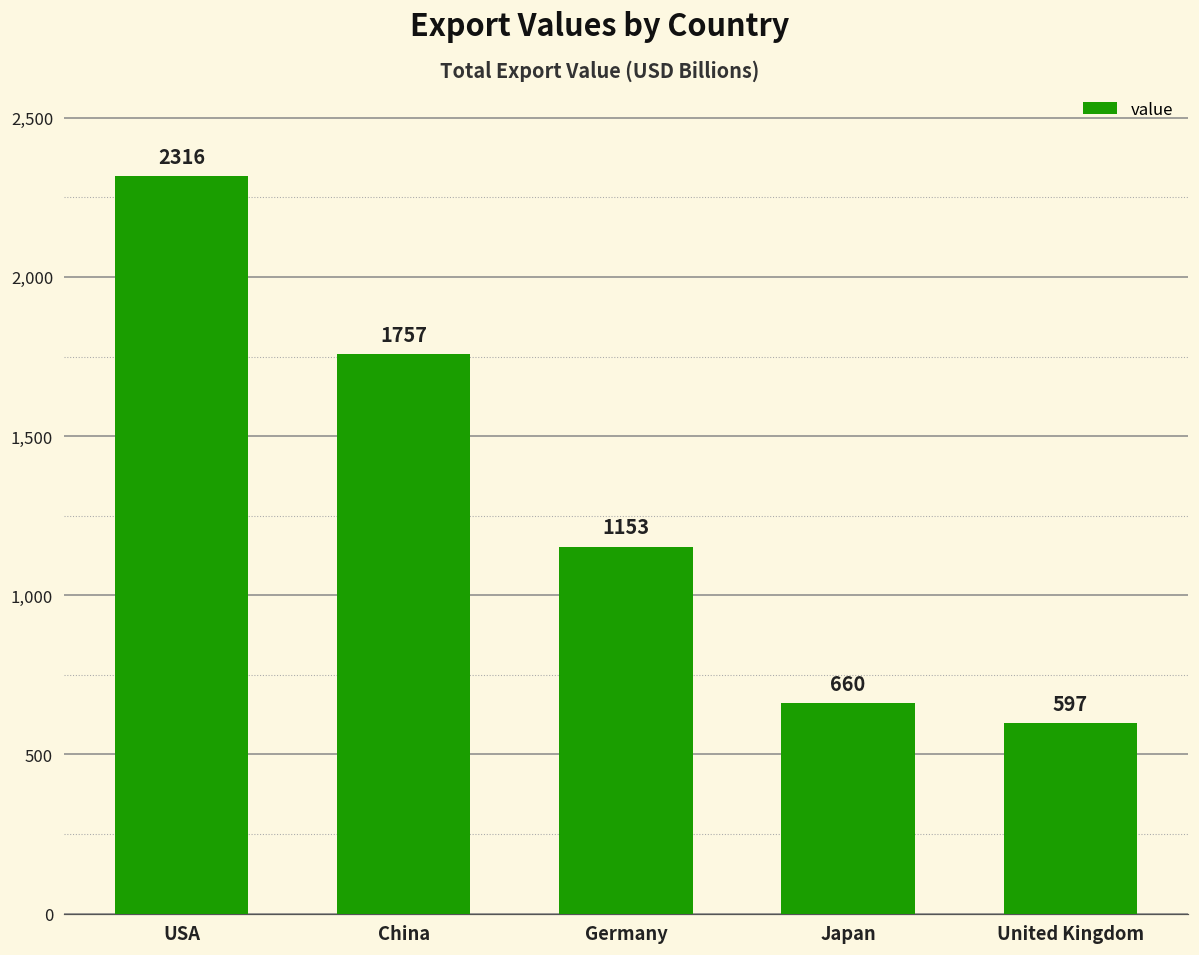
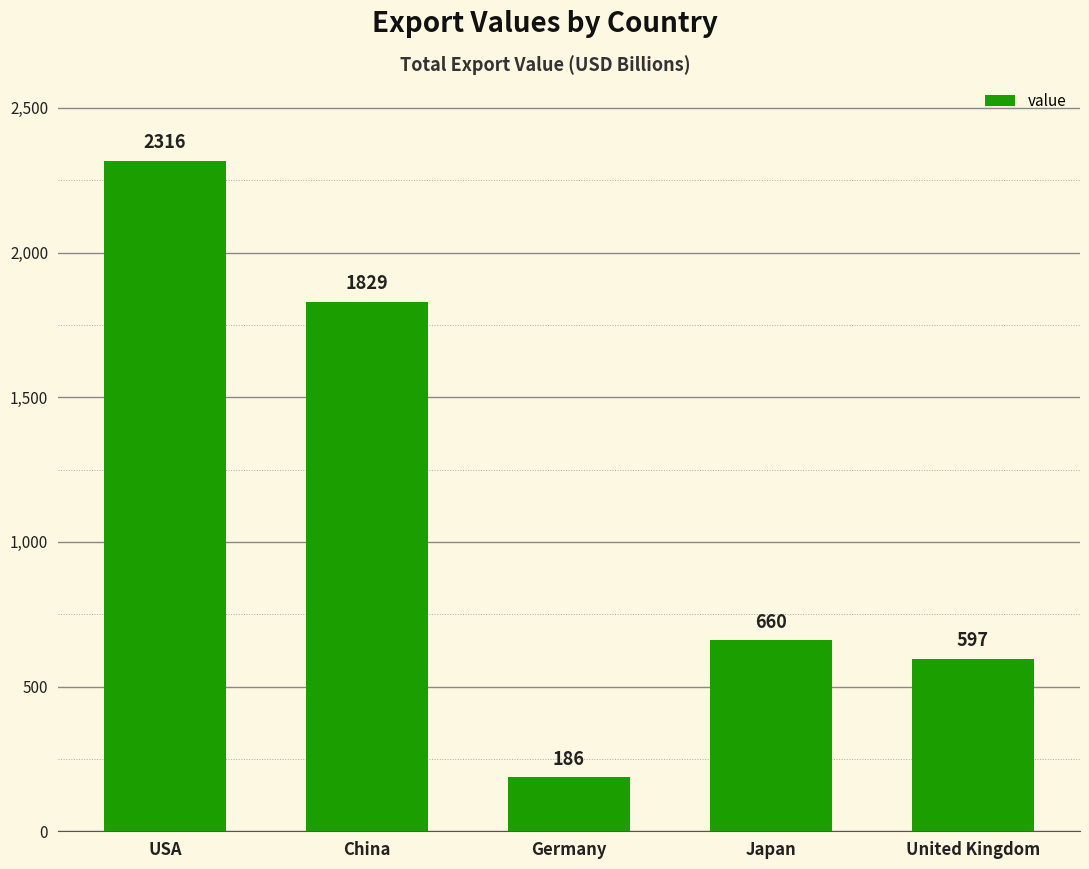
  {
    "USA": 2316,
-   "China": 1757,
-   "Germany": 1153,
+   "China": 1829,
+   "Germany": 186,
    "Japan": 660,
    "United Kingdom": 597
  }
